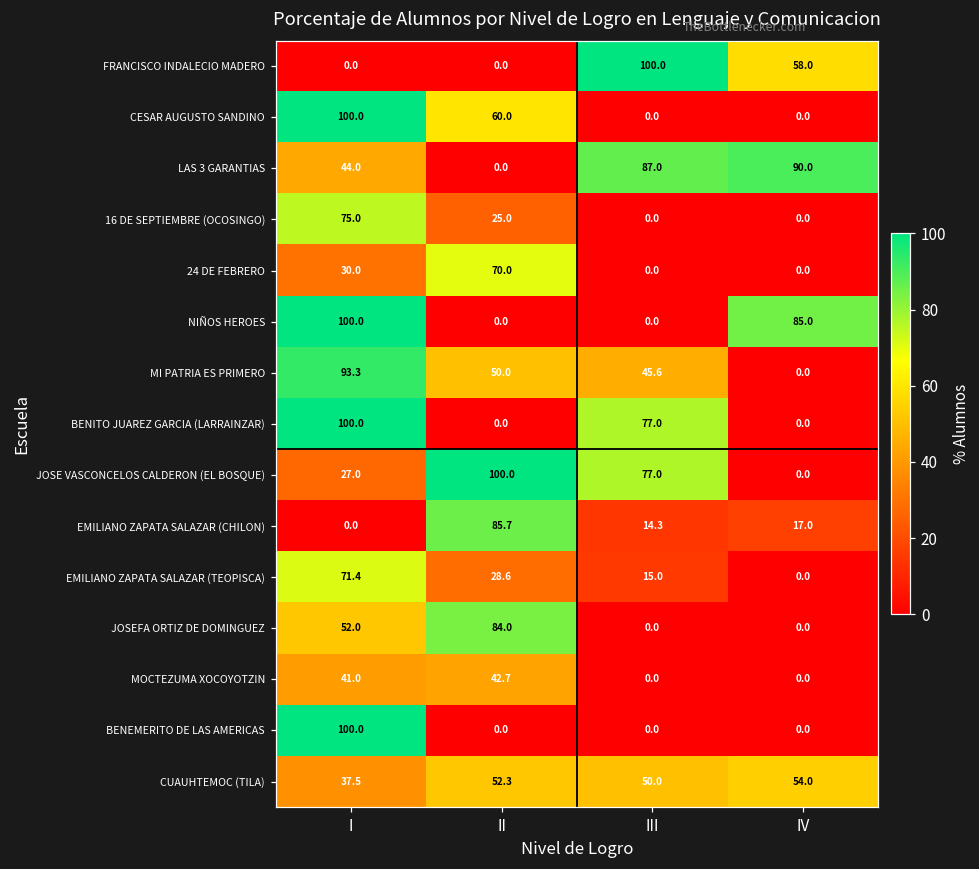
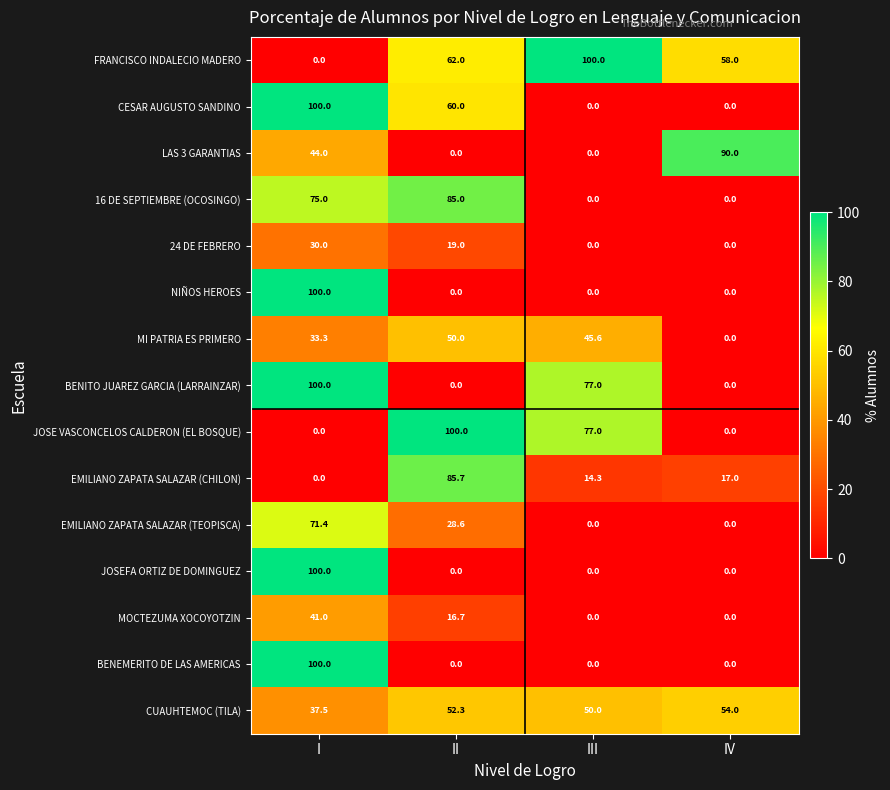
  {
    "FRANCISCO INDALECIO MADERO": {
      "I": 0.0,
-     "II": 0.0,
+     "II": 62.0,
      "III": 100.0,
      "IV": 58.0
    },
    "CESAR AUGUSTO SANDINO": {
      "I": 100.0,
      "II": 60.0,
      "III": 0.0,
      "IV": 0.0
    },
    "LAS 3 GARANTIAS": {
      "I": 44.0,
      "II": 0.0,
-     "III": 87.0,
+     "III": 0.0,
      "IV": 90.0
    },
    "16 DE SEPTIEMBRE (OCOSINGO)": {
      "I": 75.0,
-     "II": 25.0,
+     "II": 85.0,
      "III": 0.0,
      "IV": 0.0
    },
    "24 DE FEBRERO": {
      "I": 30.0,
-     "II": 70.0,
+     "II": 19.0,
      "III": 0.0,
      "IV": 0.0
    },
    "NIÑOS HEROES": {
      "I": 100.0,
      "II": 0.0,
      "III": 0.0,
-     "IV": 85.0
+     "IV": 0.0
    },
    "MI PATRIA ES PRIMERO": {
-     "I": 93.3,
+     "I": 33.3,
      "II": 50.0,
      "III": 45.6,
      "IV": 0.0
    },
    "BENITO JUAREZ GARCIA (LARRAINZAR)": {
      "I": 100.0,
      "II": 0.0,
      "III": 77.0,
      "IV": 0.0
    },
    "JOSE VASCONCELOS CALDERON (EL BOSQUE)": {
-     "I": 27.0,
+     "I": 0.0,
      "II": 100.0,
      "III": 77.0,
      "IV": 0.0
    },
    "EMILIANO ZAPATA SALAZAR (CHILON)": {
      "I": 0.0,
      "II": 85.7,
      "III": 14.3,
      "IV": 17.0
    },
    "EMILIANO ZAPATA SALAZAR (TEOPISCA)": {
      "I": 71.4,
      "II": 28.6,
-     "III": 15.0,
+     "III": 0.0,
      "IV": 0.0
    },
    "JOSEFA ORTIZ DE DOMINGUEZ": {
-     "I": 52.0,
-     "II": 84.0,
+     "I": 100.0,
+     "II": 0.0,
      "III": 0.0,
      "IV": 0.0
    },
    "MOCTEZUMA XOCOYOTZIN": {
      "I": 41.0,
-     "II": 42.7,
+     "II": 16.7,
      "III": 0.0,
      "IV": 0.0
    },
    "BENEMERITO DE LAS AMERICAS": {
      "I": 100.0,
      "II": 0.0,
      "III": 0.0,
      "IV": 0.0
    },
    "CUAUHTEMOC (TILA)": {
      "I": 37.5,
      "II": 52.3,
      "III": 50.0,
      "IV": 54.0
    }
  }
